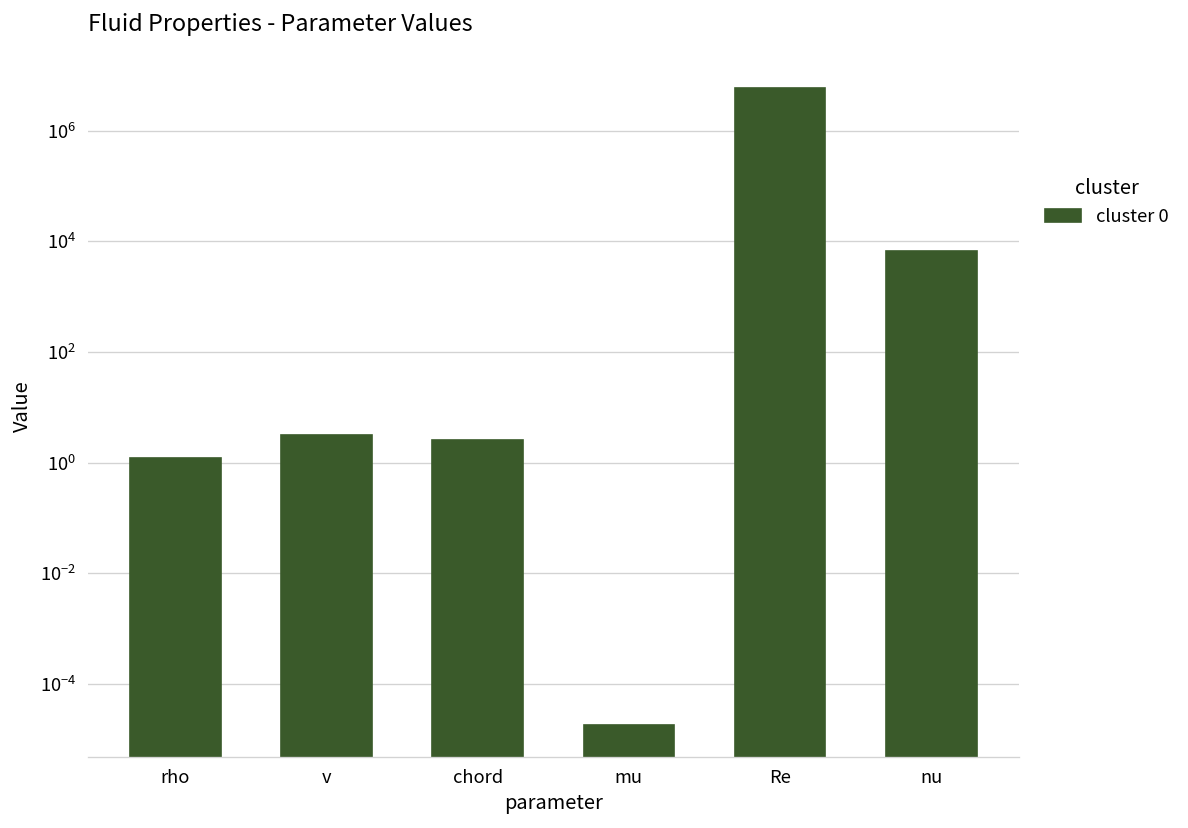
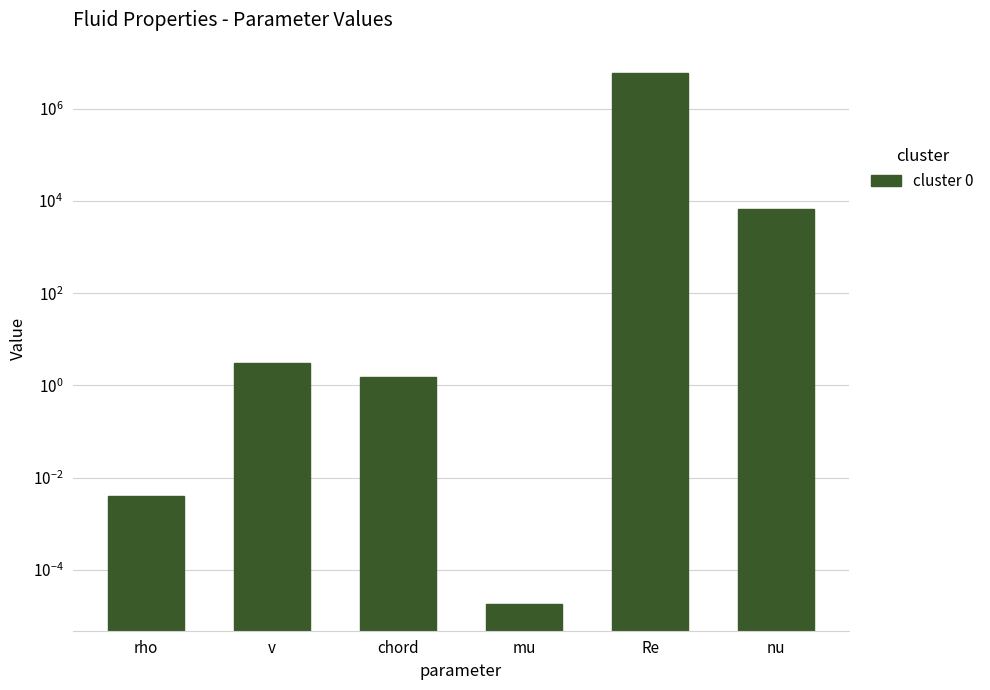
  {
-   "rho": 1.2,
+   "rho": 0.004,
    "v": 3,
-   "chord": 3,
+   "chord": 1.5,
    "mu": 0.000018,
    "Re": 6000000,
    "nu": 7000
  }
